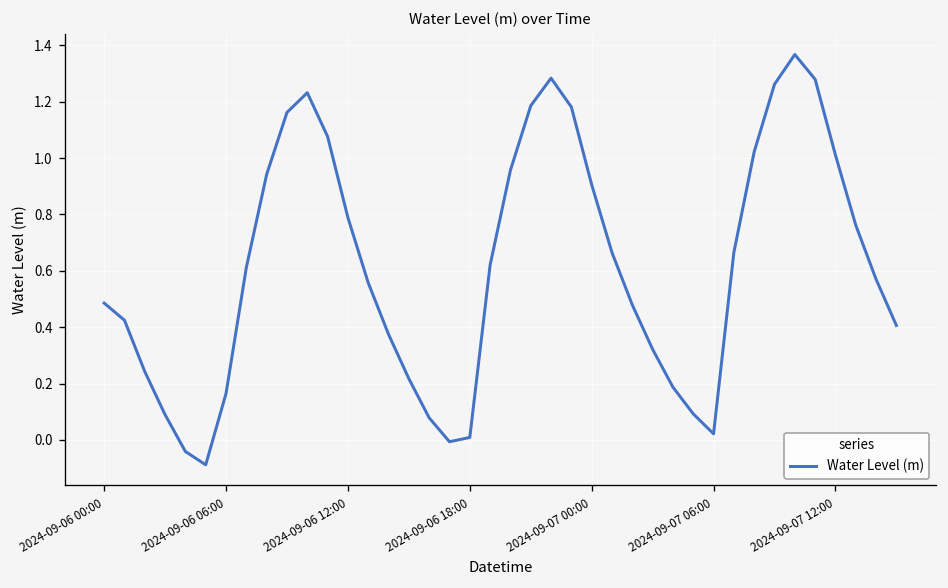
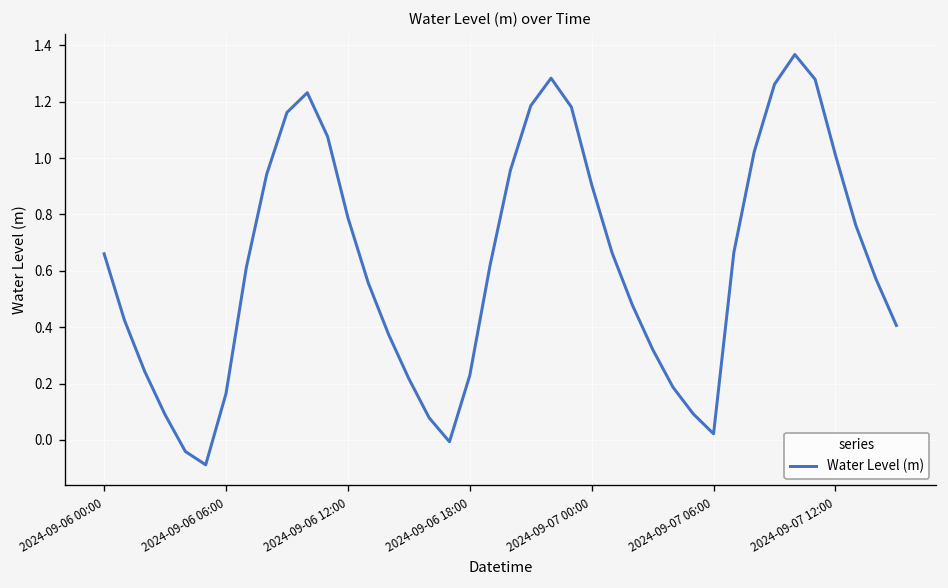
  {
-   "2024-09-06 00:00": 0.49,
+   "2024-09-06 00:00": 0.66,
    "2024-09-06 06:00": 0.16,
    "2024-09-06 12:00": 0.79,
-   "2024-09-06 18:00": 0.01,
+   "2024-09-06 18:00": 0.23,
    "2024-09-07 00:00": 0.91,
    "2024-09-07 06:00": 0.02,
    "2024-09-07 12:00": 1.01
  }
